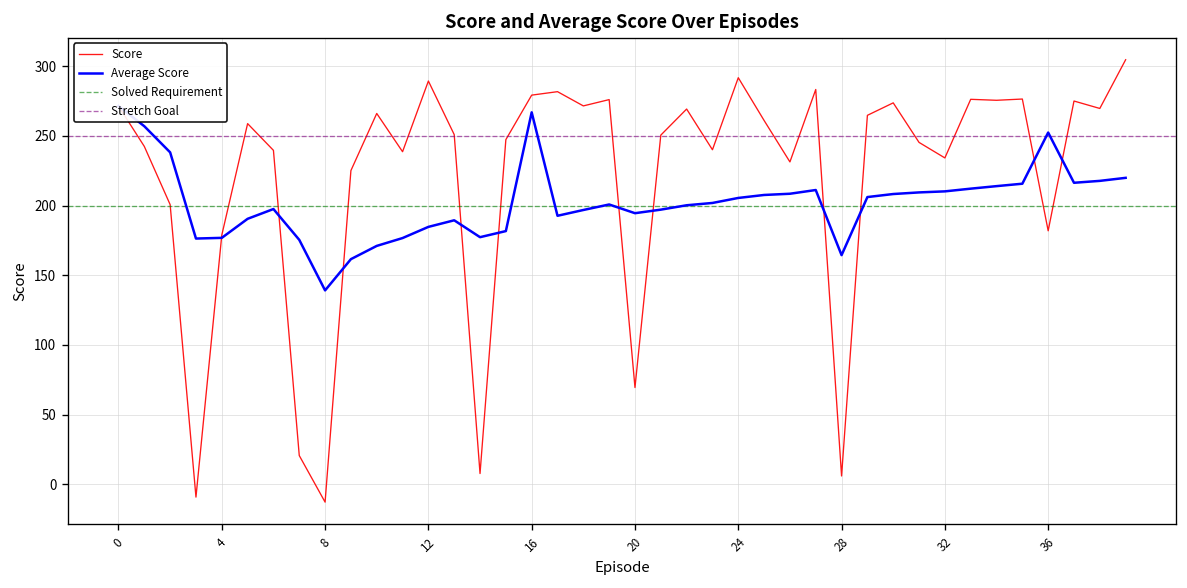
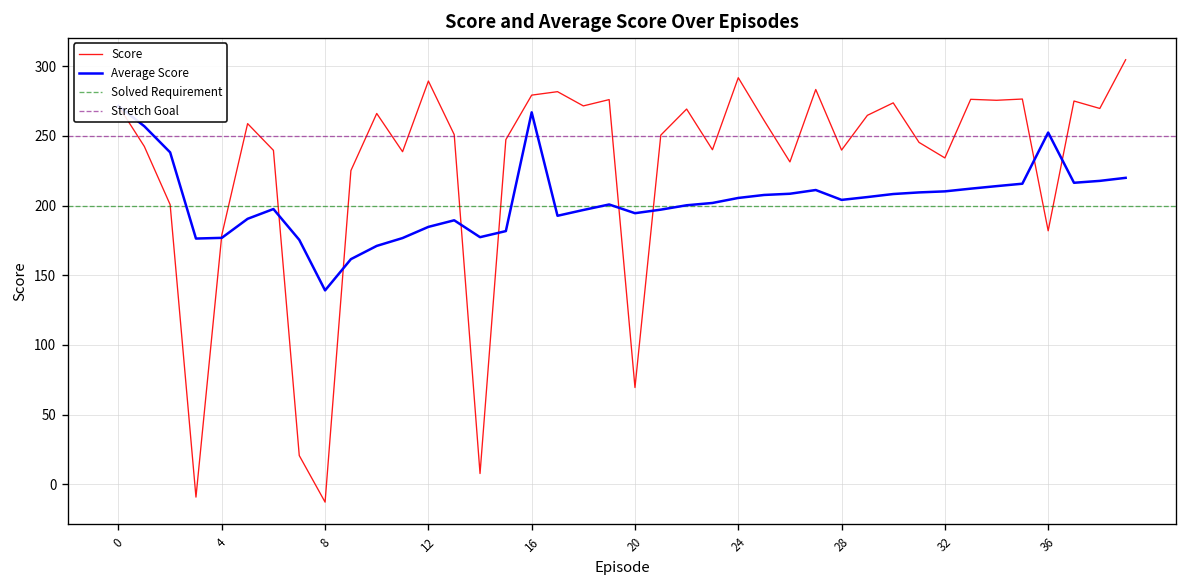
  {
    "Score": {
      "8": -13,
      "12": 289,
      "16": 279,
      "20": 69,
      "24": 292,
-     "28": 6,
+     "28": 240,
      "32": 234,
      "36": 182
    },
    "Average Score": {
      "8": 139,
      "12": 185,
      "16": 267,
      "20": 195,
      "24": 205,
-     "28": 164,
+     "28": 204,
      "32": 210,
      "36": 252
    }
  }
